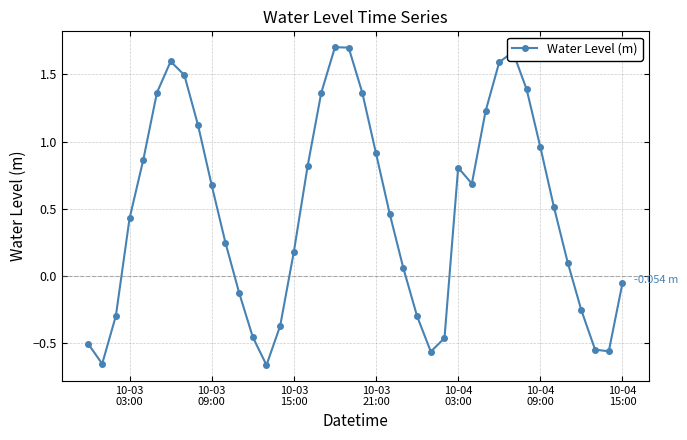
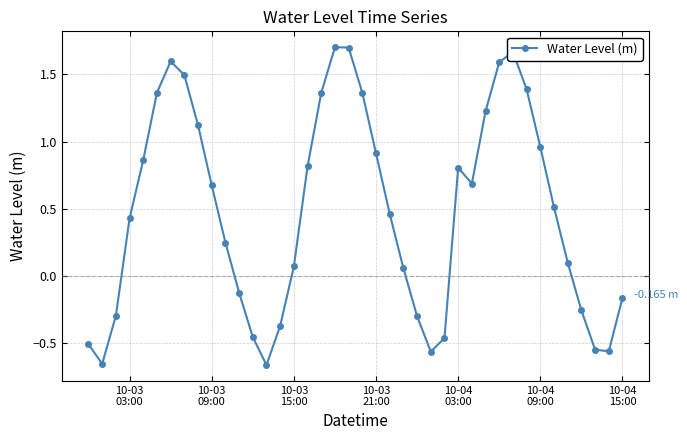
  {
-   "10-03 15:00": 0.18,
-   "10-04 15:00": -0.054
+   "10-03 15:00": 0.07,
+   "10-04 15:00": -0.165
  }
